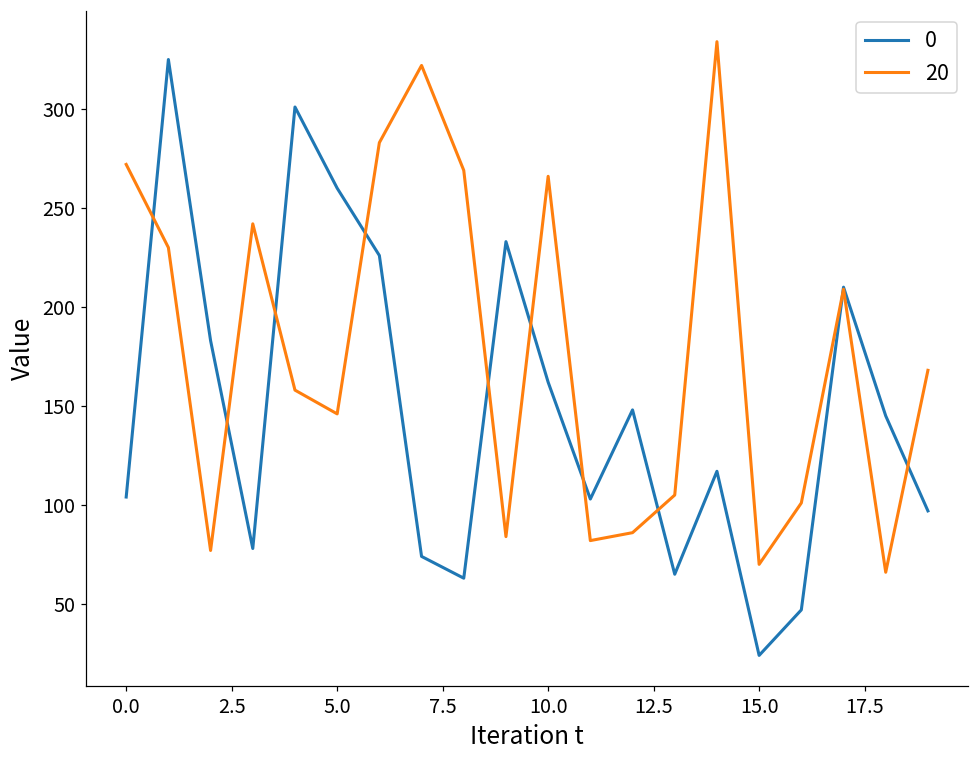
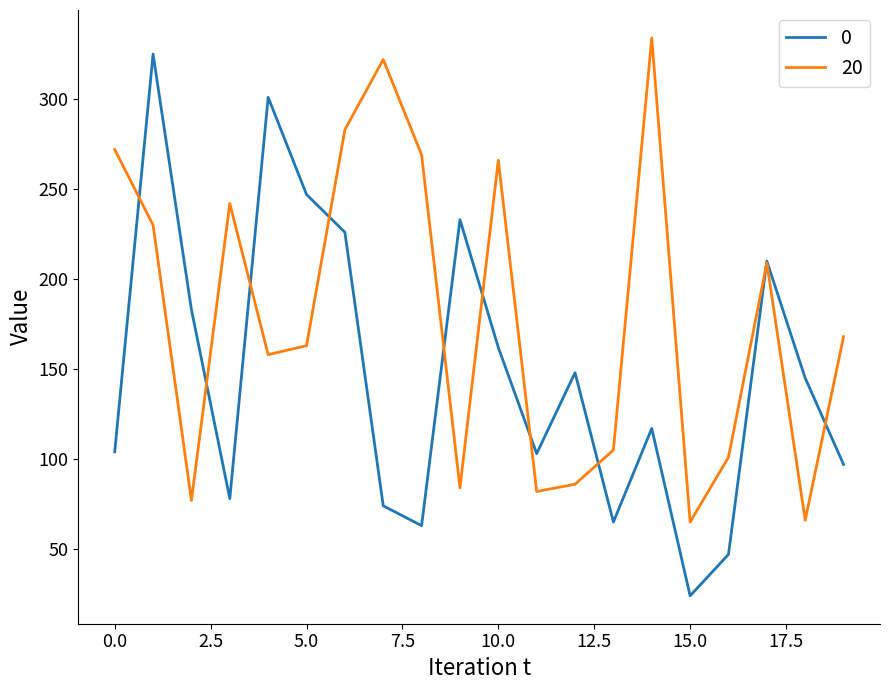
  {
    "0": {
      "0.0": 104,
-     "5.0": 260,
+     "5.0": 247,
      "10.0": 162,
      "15.0": 24
    },
    "20": {
      "0.0": 272,
-     "5.0": 146,
+     "5.0": 163,
      "10.0": 266,
-     "15.0": 70
+     "15.0": 65
    }
  }
